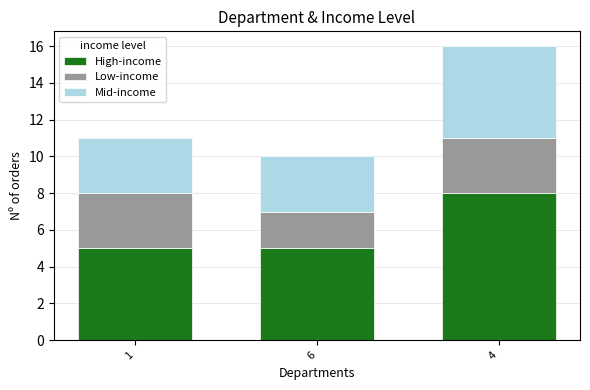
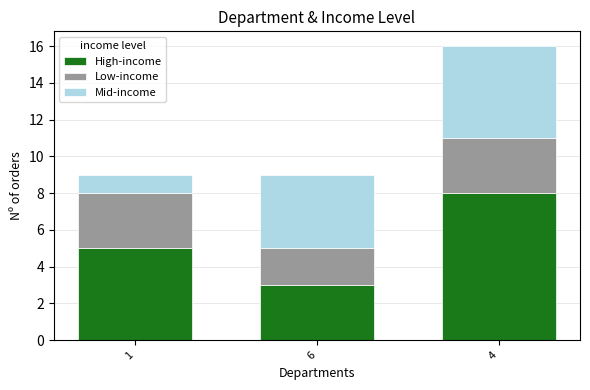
  {
    "High-income": {
      "1": 5,
-     "6": 5,
+     "6": 3,
      "4": 8
    },
    "Low-income": {
      "1": 3,
      "6": 2,
      "4": 3
    },
    "Mid-income": {
-     "1": 3,
-     "6": 3,
+     "1": 1,
+     "6": 4,
      "4": 5
    }
  }
